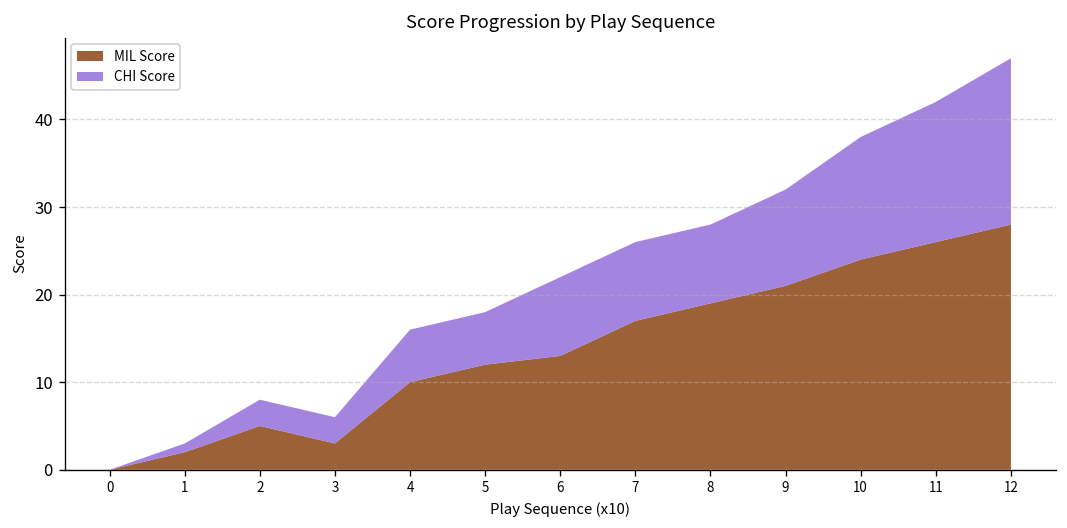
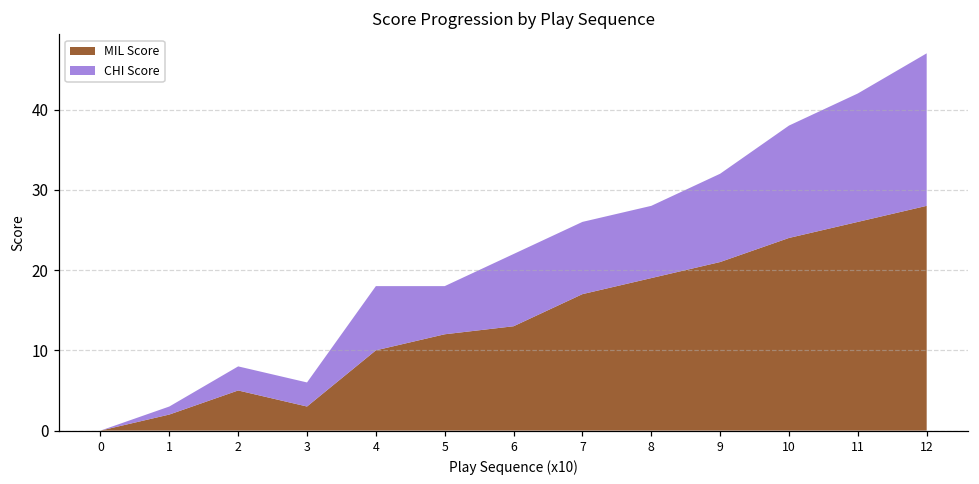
  {
    "MIL Score": {
      "1": 2,
      "2": 5,
      "3": 3,
      "4": 10,
      "5": 12,
      "6": 13,
      "7": 17,
      "8": 19,
      "9": 21,
      "10": 24,
      "11": 26,
      "12": 28
    },
    "CHI Score": {
      "1": 1,
      "2": 3,
      "3": 3,
-     "4": 6,
+     "4": 8,
      "5": 6,
      "6": 9,
      "7": 9,
      "8": 9,
      "9": 11,
      "10": 14,
      "11": 16,
      "12": 19
    }
  }
